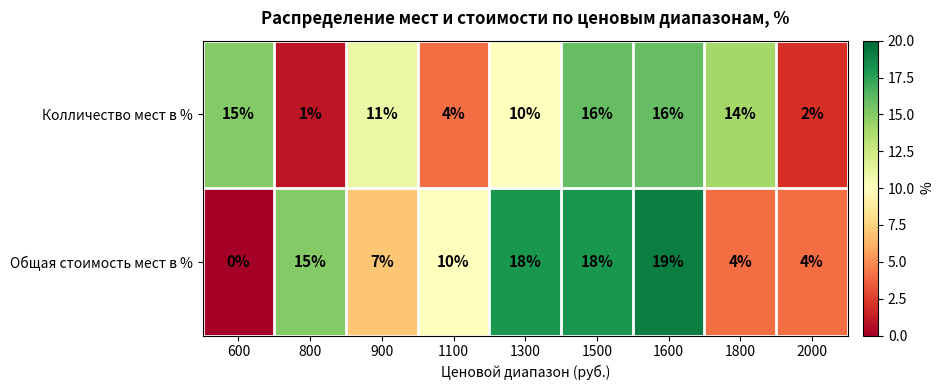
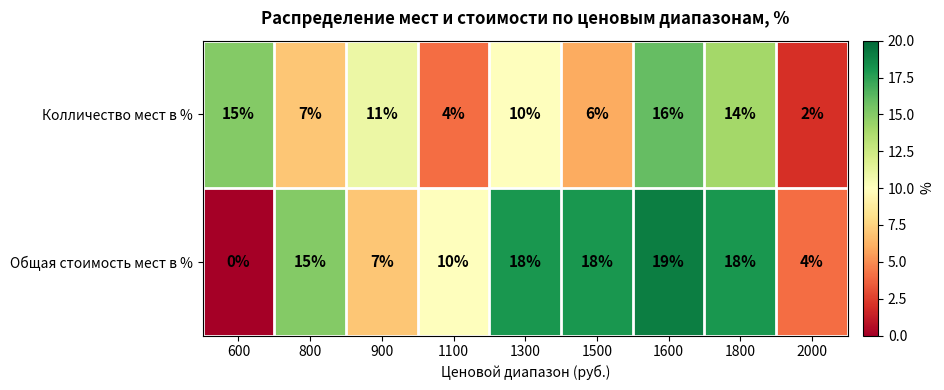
  {
    "Колличество мест в %": {
      "600": "15%",
-     "800": "1%",
+     "800": "7%",
      "900": "11%",
      "1100": "4%",
      "1300": "10%",
-     "1500": "16%",
+     "1500": "6%",
      "1600": "16%",
      "1800": "14%",
      "2000": "2%"
    },
    "Общая стоимость мест в %": {
      "600": "0%",
      "800": "15%",
      "900": "7%",
      "1100": "10%",
      "1300": "18%",
      "1500": "18%",
      "1600": "19%",
-     "1800": "4%",
+     "1800": "18%",
      "2000": "4%"
    }
  }
